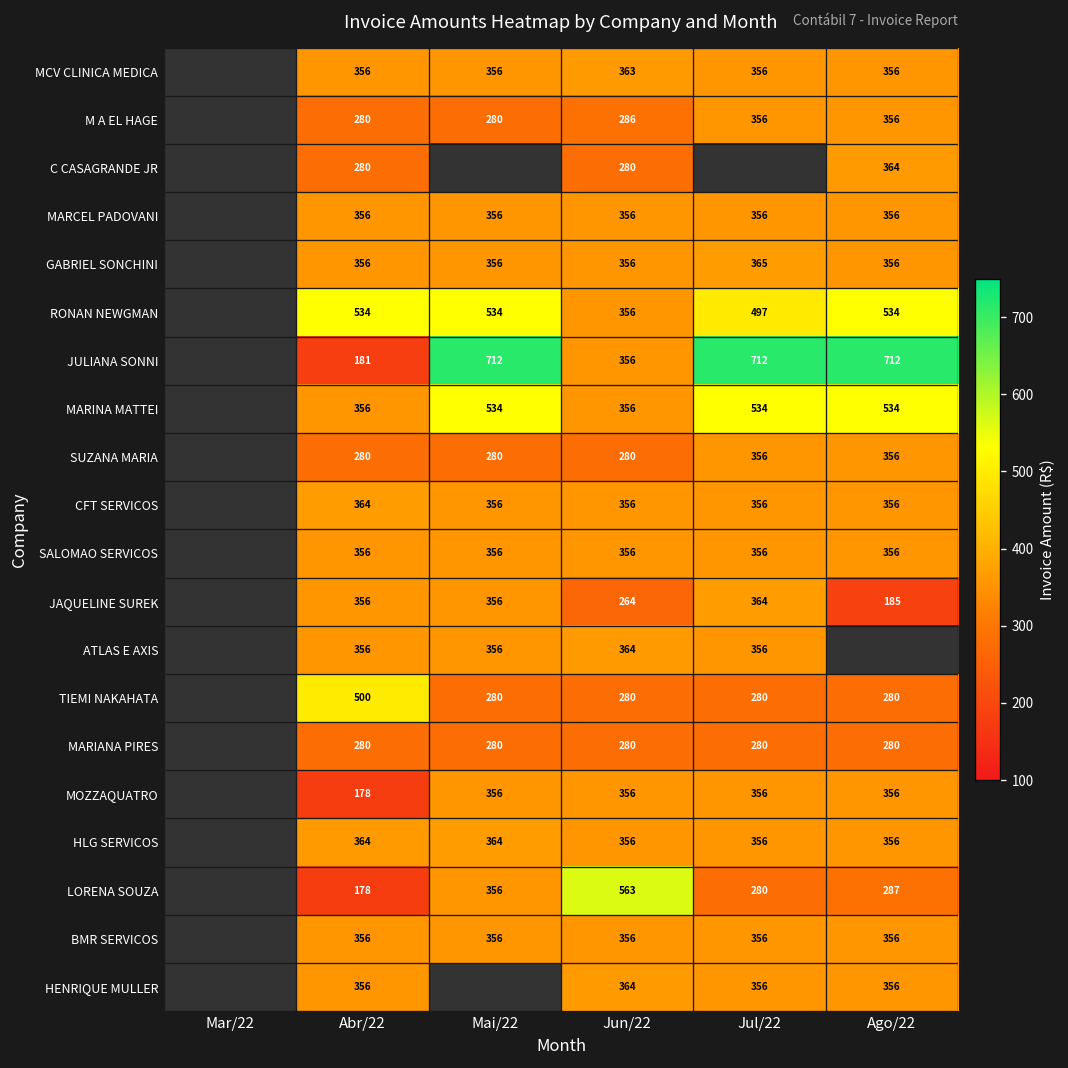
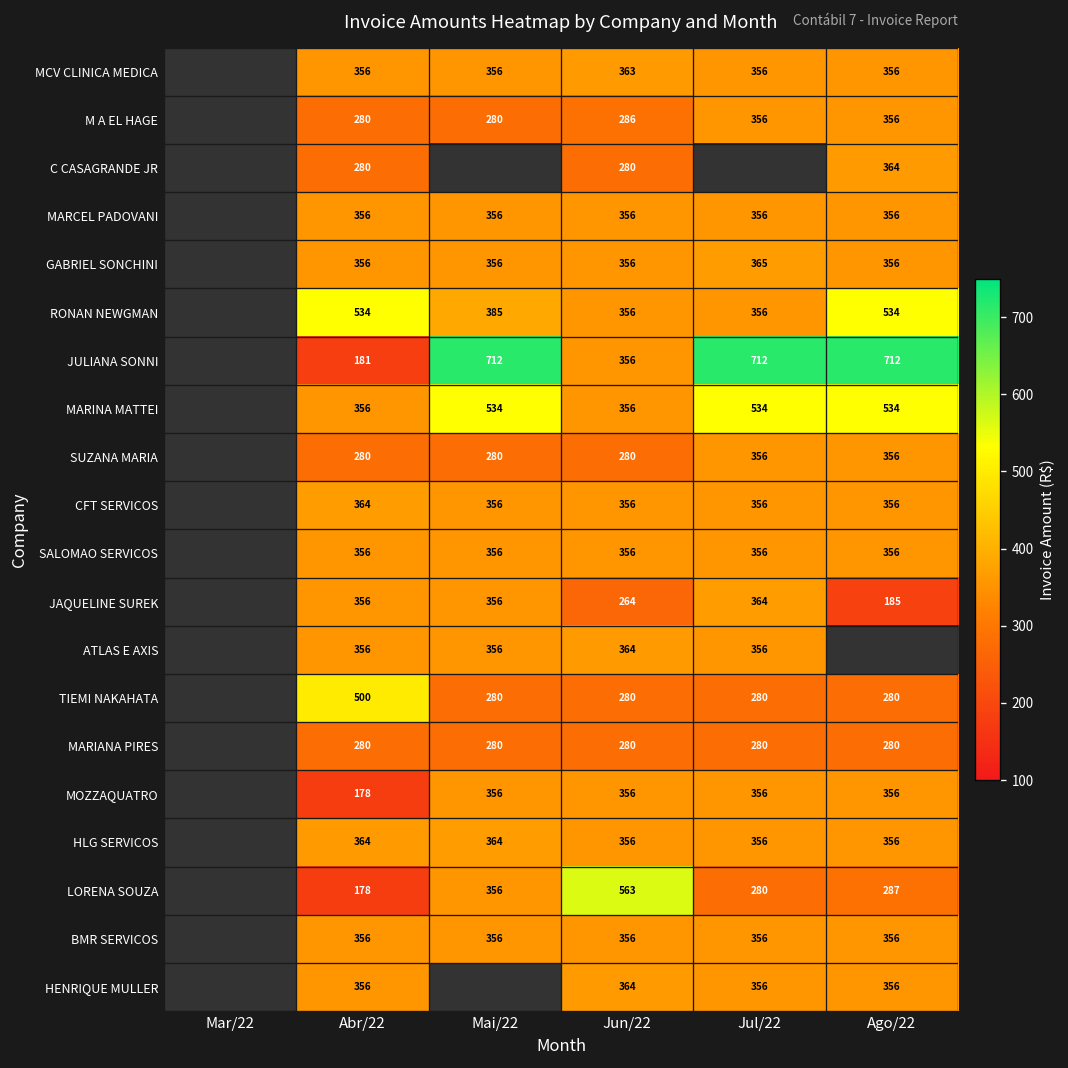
  {
    "MCV CLINICA MEDICA": {
      "Abr/22": 356,
      "Mai/22": 356,
      "Jun/22": 363,
      "Jul/22": 356,
      "Ago/22": 356
    },
    "M A EL HAGE": {
      "Abr/22": 280,
      "Mai/22": 280,
      "Jun/22": 286,
      "Jul/22": 356,
      "Ago/22": 356
    },
    "C CASAGRANDE JR": {
      "Abr/22": 280,
      "Jun/22": 280,
      "Ago/22": 364
    },
    "MARCEL PADOVANI": {
      "Abr/22": 356,
      "Mai/22": 356,
      "Jun/22": 356,
      "Jul/22": 356,
      "Ago/22": 356
    },
    "GABRIEL SONCHINI": {
      "Abr/22": 356,
      "Mai/22": 356,
      "Jun/22": 356,
      "Jul/22": 365,
      "Ago/22": 356
    },
    "RONAN NEWGMAN": {
      "Abr/22": 534,
-     "Mai/22": 534,
+     "Mai/22": 385,
      "Jun/22": 356,
-     "Jul/22": 497,
+     "Jul/22": 356,
      "Ago/22": 534
    },
    "JULIANA SONNI": {
      "Abr/22": 181,
      "Mai/22": 712,
      "Jun/22": 356,
      "Jul/22": 712,
      "Ago/22": 712
    },
    "MARINA MATTEI": {
      "Abr/22": 356,
      "Mai/22": 534,
      "Jun/22": 356,
      "Jul/22": 534,
      "Ago/22": 534
    },
    "SUZANA MARIA": {
      "Abr/22": 280,
      "Mai/22": 280,
      "Jun/22": 280,
      "Jul/22": 356,
      "Ago/22": 356
    },
    "CFT SERVICOS": {
      "Abr/22": 364,
      "Mai/22": 356,
      "Jun/22": 356,
      "Jul/22": 356,
      "Ago/22": 356
    },
    "SALOMAO SERVICOS": {
      "Abr/22": 356,
      "Mai/22": 356,
      "Jun/22": 356,
      "Jul/22": 356,
      "Ago/22": 356
    },
    "JAQUELINE SUREK": {
      "Abr/22": 356,
      "Mai/22": 356,
      "Jun/22": 264,
      "Jul/22": 364,
      "Ago/22": 185
    },
    "ATLAS E AXIS": {
      "Abr/22": 356,
      "Mai/22": 356,
      "Jun/22": 364,
      "Jul/22": 356
    },
    "TIEMI NAKAHATA": {
      "Abr/22": 500,
      "Mai/22": 280,
      "Jun/22": 280,
      "Jul/22": 280,
      "Ago/22": 280
    },
    "MARIANA PIRES": {
      "Abr/22": 280,
      "Mai/22": 280,
      "Jun/22": 280,
      "Jul/22": 280,
      "Ago/22": 280
    },
    "MOZZAQUATRO": {
      "Abr/22": 178,
      "Mai/22": 356,
      "Jun/22": 356,
      "Jul/22": 356,
      "Ago/22": 356
    },
    "HLG SERVICOS": {
      "Abr/22": 364,
      "Mai/22": 364,
      "Jun/22": 356,
      "Jul/22": 356,
      "Ago/22": 356
    },
    "LORENA SOUZA": {
      "Abr/22": 178,
      "Mai/22": 356,
      "Jun/22": 563,
      "Jul/22": 280,
      "Ago/22": 287
    },
    "BMR SERVICOS": {
      "Abr/22": 356,
      "Mai/22": 356,
      "Jun/22": 356,
      "Jul/22": 356,
      "Ago/22": 356
    },
    "HENRIQUE MULLER": {
      "Abr/22": 356,
      "Jun/22": 364,
      "Jul/22": 356,
      "Ago/22": 356
    }
  }
